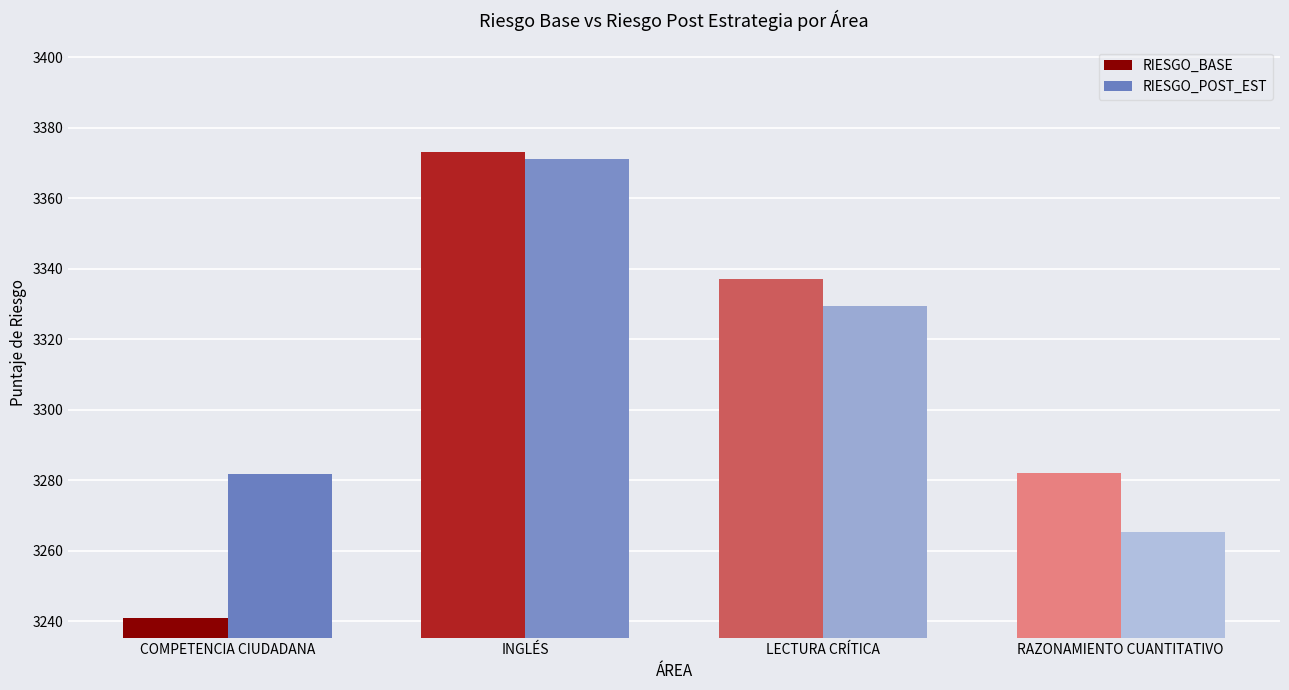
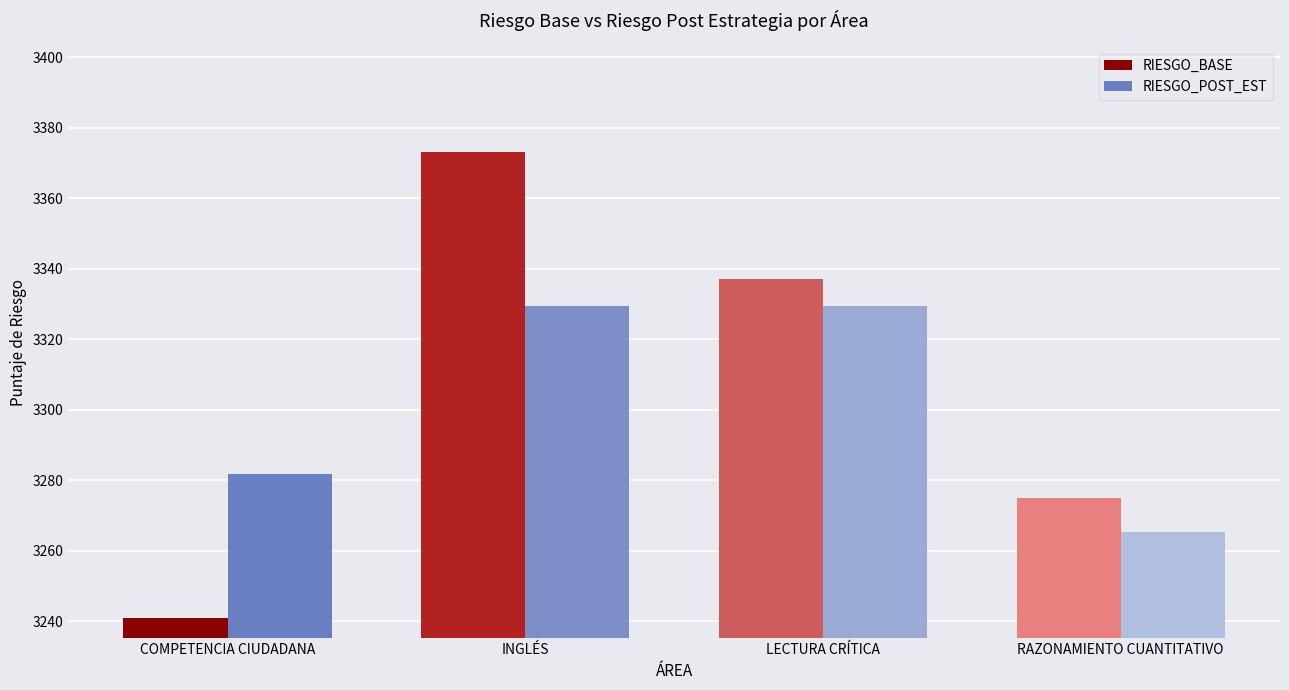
  {
    "RIESGO_BASE": {
      "COMPETENCIA CIUDADANA": 3241,
      "INGLÉS": 3373,
      "LECTURA CRÍTICA": 3337,
-     "RAZONAMIENTO CUANTITATIVO": 3282
+     "RAZONAMIENTO CUANTITATIVO": 3275
    },
    "RIESGO_POST_EST": {
      "COMPETENCIA CIUDADANA": 3282,
-     "INGLÉS": 3371,
+     "INGLÉS": 3329,
      "LECTURA CRÍTICA": 3330,
      "RAZONAMIENTO CUANTITATIVO": 3265
    }
  }
